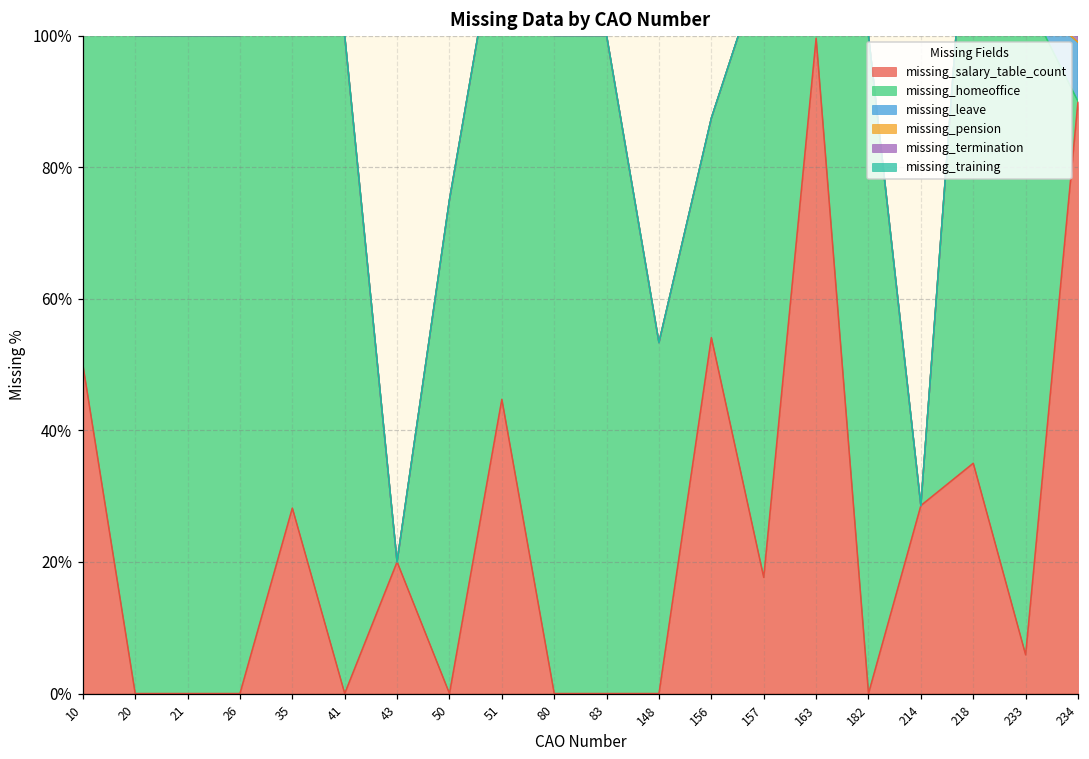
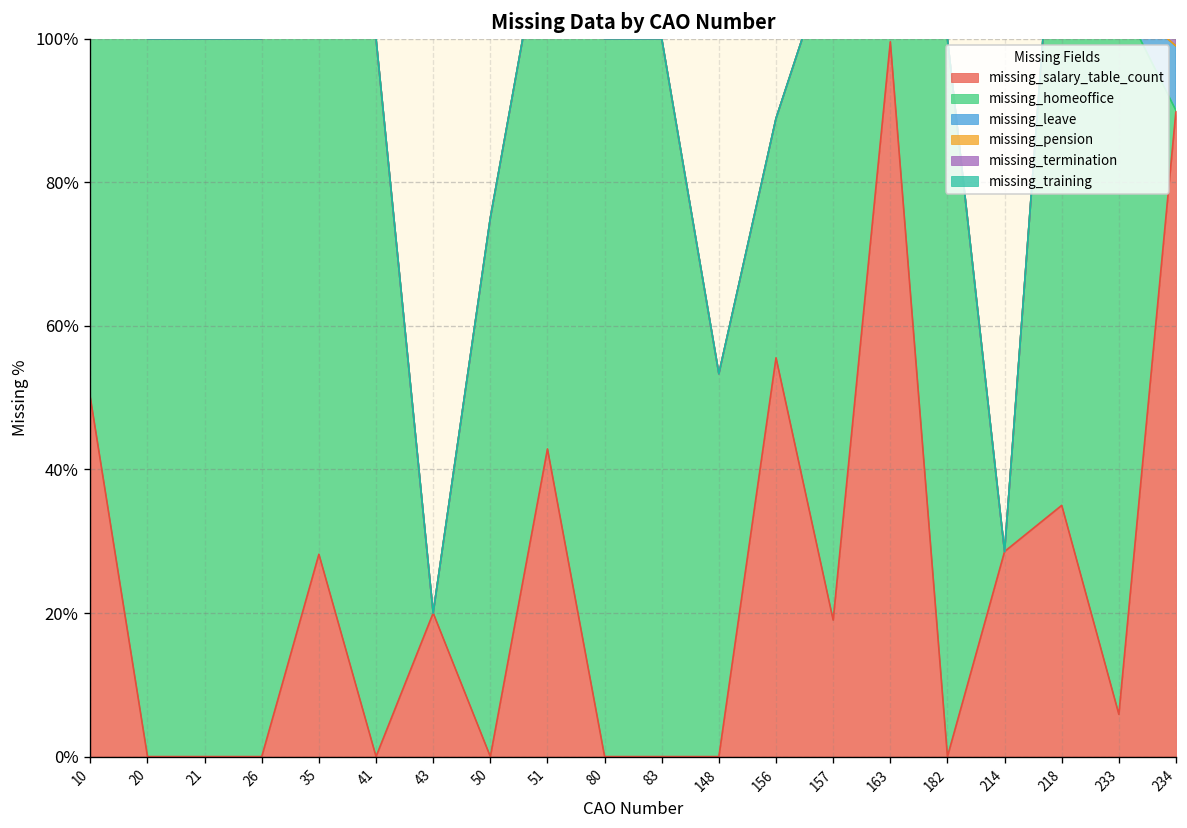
  {
    "missing_salary_table_count": {
      "10": "50%",
      "20": "0%",
      "21": "0%",
      "26": "0%",
      "35": "28%",
      "41": "0%",
      "50": "0%",
-     "51": "45%",
+     "51": "43%",
      "80": "0%",
      "83": "0%",
      "148": "0%",
-     "156": "54%",
-     "157": "18%",
+     "156": "56%",
+     "157": "19%",
      "163": "100%",
      "182": "0%",
      "218": "35%",
      "233": "6%"
    }
  }
